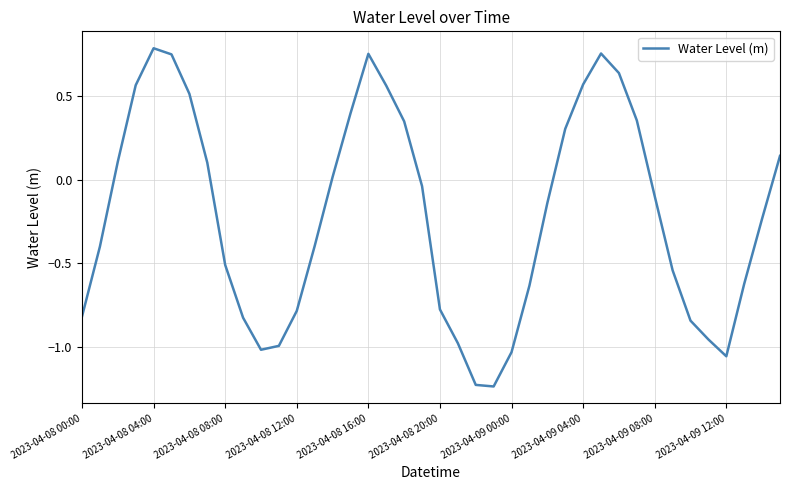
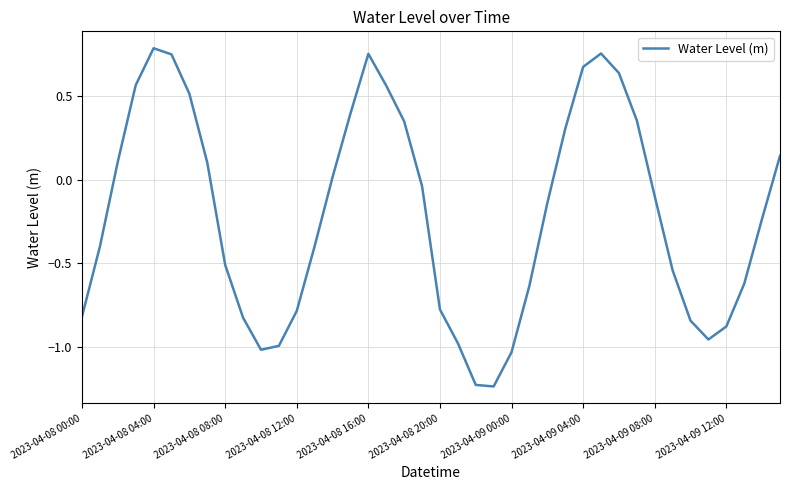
  {
    "2023-04-08 00:00": -0.82,
    "2023-04-08 04:00": 0.79,
    "2023-04-08 08:00": -0.51,
    "2023-04-08 12:00": -0.79,
    "2023-04-08 16:00": 0.76,
    "2023-04-08 20:00": -0.78,
    "2023-04-09 00:00": -1.03,
-   "2023-04-09 04:00": 0.57,
+   "2023-04-09 04:00": 0.68,
    "2023-04-09 08:00": -0.10,
-   "2023-04-09 12:00": -1.06
+   "2023-04-09 12:00": -0.88
  }
